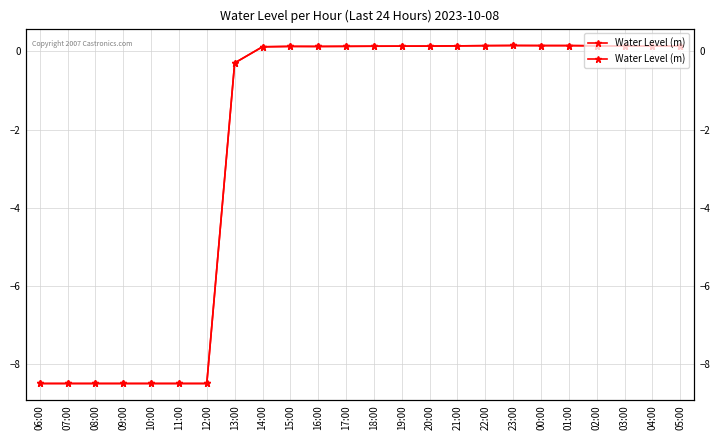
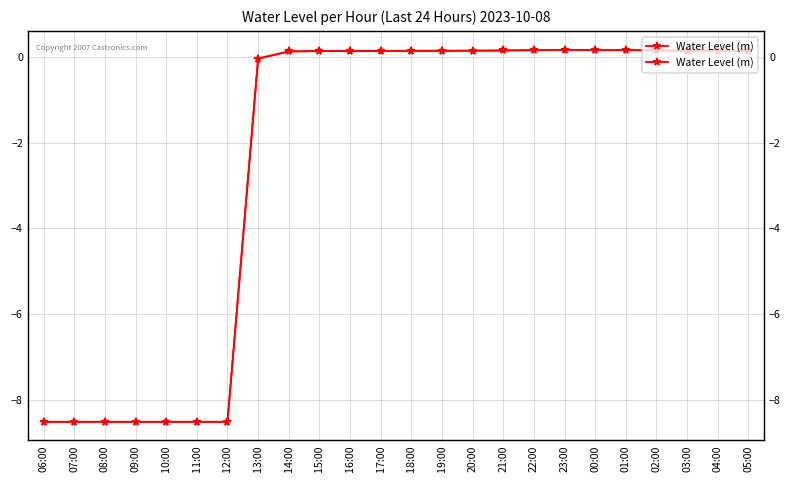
  {
    "06:00": -8.5,
    "07:00": -8.5,
    "08:00": -8.5,
    "09:00": -8.5,
    "10:00": -8.5,
    "11:00": -8.5,
    "12:00": -8.5,
-   "13:00": -0.3,
+   "13:00": 0.0,
    "14:00": 0.1,
    "15:00": 0.1,
    "16:00": 0.1,
    "17:00": 0.1,
    "18:00": 0.1,
    "19:00": 0.1,
    "20:00": 0.1,
    "21:00": 0.1,
    "22:00": 0.1,
    "23:00": 0.2,
    "00:00": 0.2,
    "01:00": 0.2
  }
